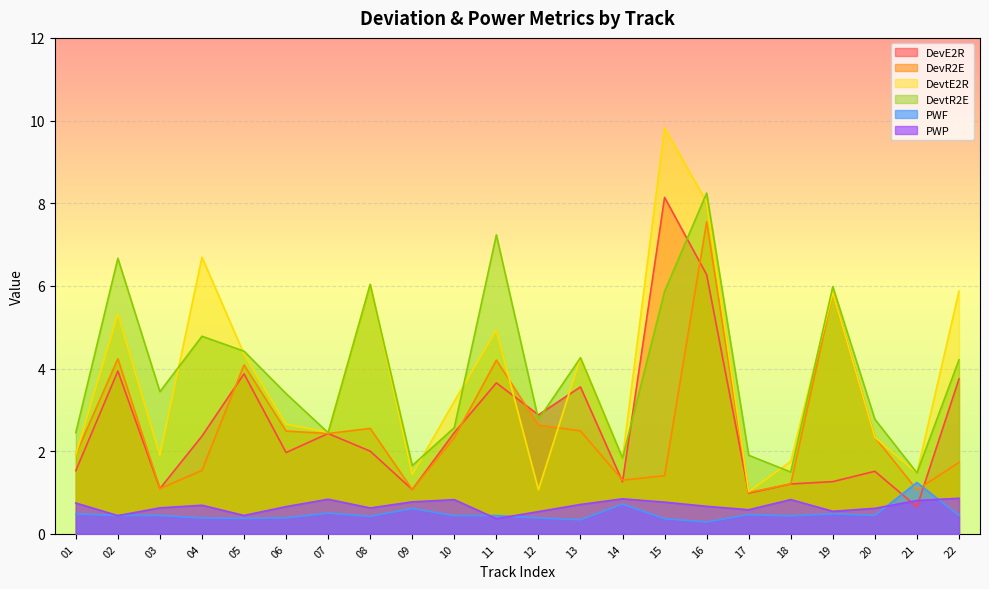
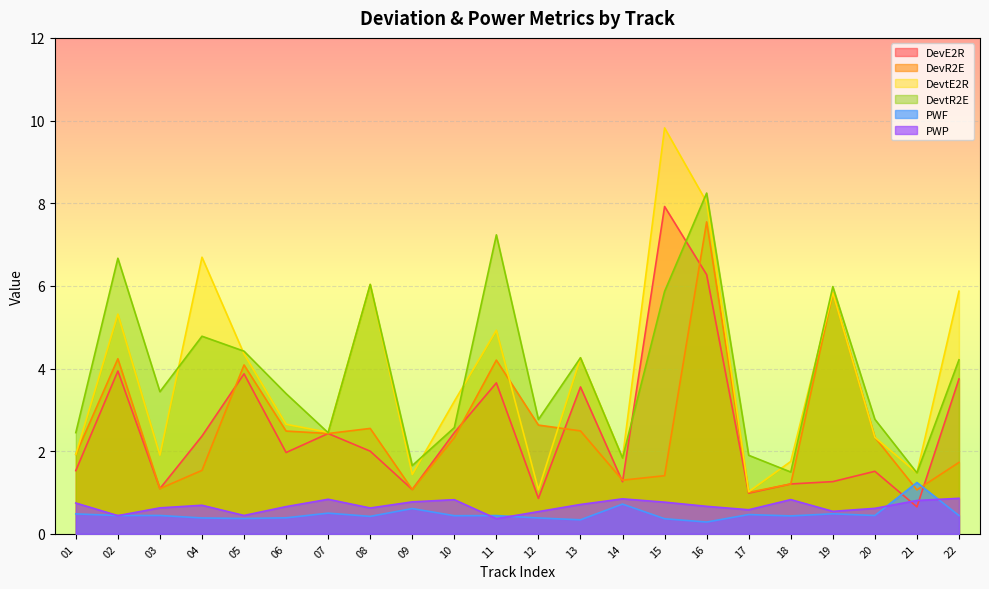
  {
    "DevE2R": {
      "01": 1.5,
      "02": 3.9,
      "04": 2.4,
      "05": 3.9,
      "06": 2.0,
      "08": 2.0,
      "10": 2.4,
      "11": 3.7,
-     "12": 2.9,
+     "12": 0.9,
      "13": 3.6,
-     "15": 8.1,
+     "15": 7.9,
      "16": 6.3,
      "19": 1.3,
      "20": 1.5,
      "21": 0.7,
      "22": 3.7
    },
    "DevR2E": {
      "02": 4.2,
      "04": 1.5,
      "05": 4.1,
      "06": 2.5,
      "08": 2.6,
      "10": 2.3,
      "11": 4.2,
      "12": 2.6,
      "13": 2.5,
      "15": 1.4,
      "16": 7.5,
      "21": 1.1,
      "22": 1.7
    },
    "DevtE2R": {
      "02": 5.3,
      "03": 1.9,
      "04": 6.7,
      "05": 4.4,
      "06": 2.7,
      "09": 1.4,
      "10": 3.2,
      "11": 4.9,
      "12": 1.1,
      "15": 9.8,
      "16": 8.0,
      "18": 1.8,
      "22": 5.9
    },
    "DevtR2E": {
      "01": 2.4,
      "02": 6.7,
      "03": 3.4,
      "04": 4.8,
      "05": 4.4,
      "06": 3.4,
      "09": 1.7,
      "10": 2.6,
      "11": 7.2,
      "12": 2.8,
      "15": 5.9,
      "16": 8.2,
      "17": 1.9,
      "18": 1.5,
      "19": 6.0,
      "20": 2.8,
      "22": 4.2
    },
    "PWF": {
      "01": 0.5,
      "03": 0.4,
      "04": 0.4,
      "05": 0.4,
      "06": 0.4,
      "07": 0.5,
      "08": 0.4,
      "09": 0.6,
      "10": 0.4,
      "11": 0.4,
      "12": 0.4,
      "13": 0.3,
      "14": 0.7,
      "15": 0.4,
      "16": 0.3,
      "17": 0.5,
      "18": 0.4,
      "20": 0.4,
      "21": 1.2,
      "22": 0.4
    },
    "PWP": {
      "01": 0.7,
      "03": 0.6,
      "04": 0.7,
      "05": 0.4,
      "06": 0.7,
      "07": 0.8,
      "08": 0.6,
      "09": 0.8,
      "10": 0.8,
      "11": 0.4,
      "12": 0.5,
      "13": 0.7,
      "14": 0.8,
      "15": 0.8,
      "16": 0.7,
      "17": 0.6,
      "18": 0.8,
      "20": 0.6,
      "21": 0.8,
      "22": 0.9
    }
  }
